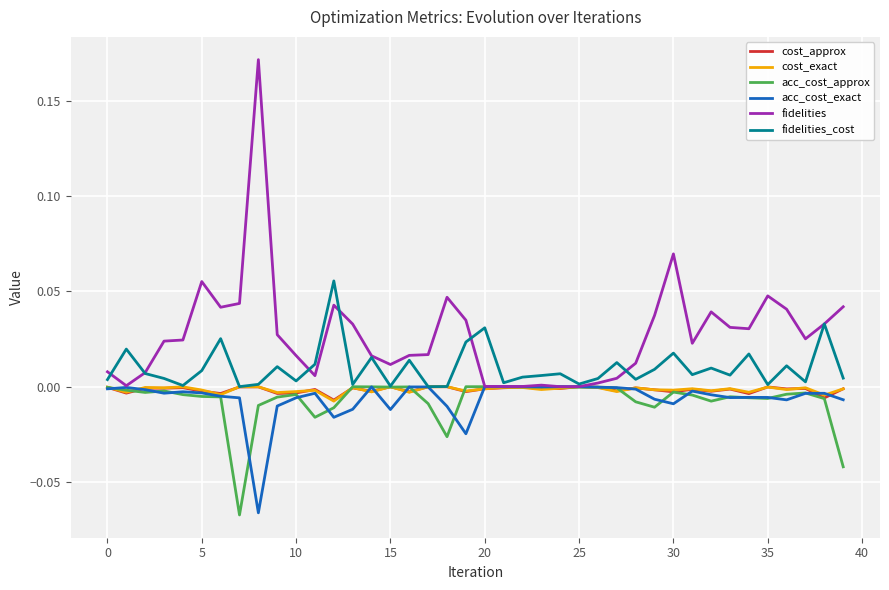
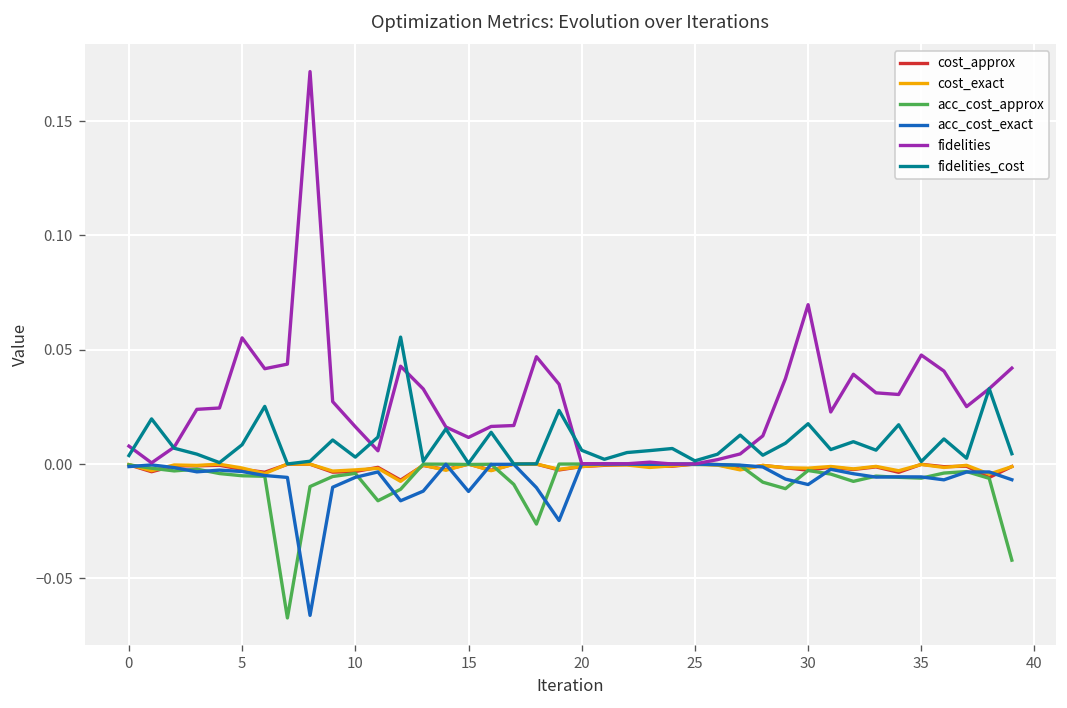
  {
    "acc_cost_approx": {
      "5": -0.005
    },
    "acc_cost_exact": {
      "10": -0.006,
      "15": -0.012,
      "30": -0.009
    },
    "fidelities": {
      "0": 0.008,
      "5": 0.055,
      "10": 0.016,
      "15": 0.012,
      "30": 0.070,
      "35": 0.048
    },
    "fidelities_cost": {
      "0": 0.004,
      "5": 0.008,
      "10": 0.003,
-     "20": 0.031,
+     "20": 0.006,
      "25": 0.001,
      "30": 0.018
    }
  }
